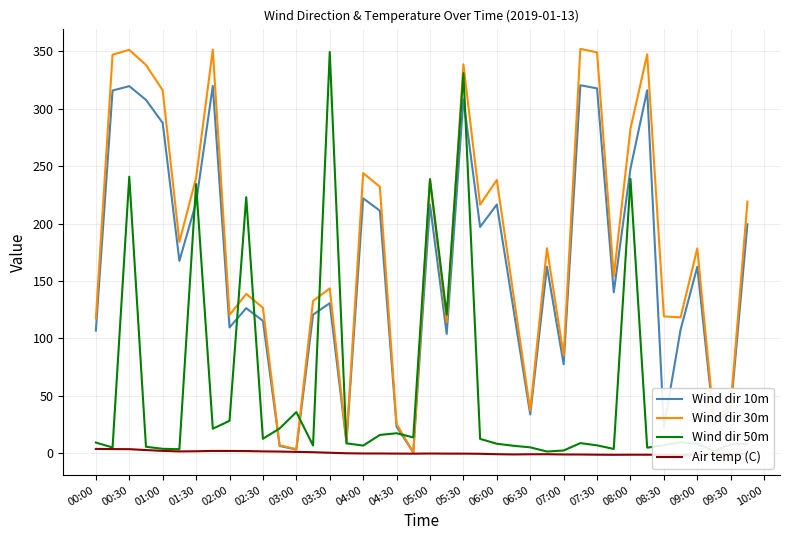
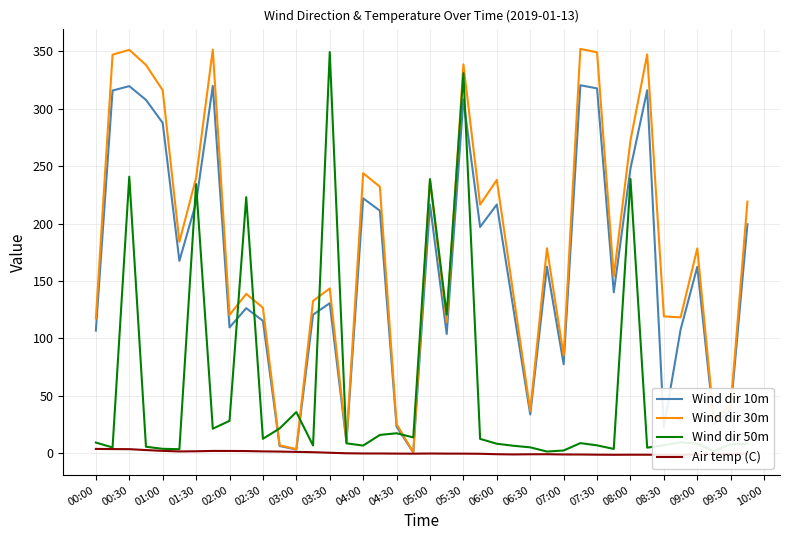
  {
    "Wind dir 10m": {
      "00:00": 107,
      "00:30": 320,
      "01:00": 288,
      "01:30": 218,
      "02:00": 109,
      "02:30": 115,
      "03:30": 131,
      "04:00": 222,
      "04:30": 23,
      "05:00": 217,
      "05:30": 308,
      "06:00": 217,
      "06:30": 34,
      "07:00": 77,
      "07:30": 318,
      "08:00": 248,
      "09:00": 162
    },
    "Wind dir 30m": {
      "00:00": 117,
      "00:30": 351,
      "01:00": 316,
      "01:30": 240,
      "02:00": 120,
      "02:30": 127,
      "03:30": 143,
      "04:00": 244,
      "04:30": 25,
      "05:30": 339,
      "06:00": 238,
      "06:30": 37,
      "07:00": 85,
      "07:30": 349,
-     "08:00": 283,
+     "08:00": 272,
      "08:30": 119,
      "09:00": 178
    },
    "Wind dir 50m": {
      "00:00": 9,
      "00:30": 241,
      "01:30": 234,
      "02:00": 28,
      "02:30": 12,
      "03:00": 36,
      "03:30": 350,
      "04:00": 6,
      "04:30": 17,
      "05:30": 331,
      "06:00": 8,
      "06:30": 5,
      "07:00": 2,
      "07:30": 7,
      "08:00": 239
    },
    "Air temp (C)": {
      "00:00": 4,
      "00:30": 3,
      "01:30": 2,
      "02:00": 2,
      "02:30": 1,
      "03:30": 0,
      "04:00": 0,
      "04:30": -1,
      "05:00": 0,
      "05:30": -1,
      "06:00": -1,
      "06:30": -1,
      "07:00": -1,
      "07:30": -1,
      "08:00": -1
    }
  }
